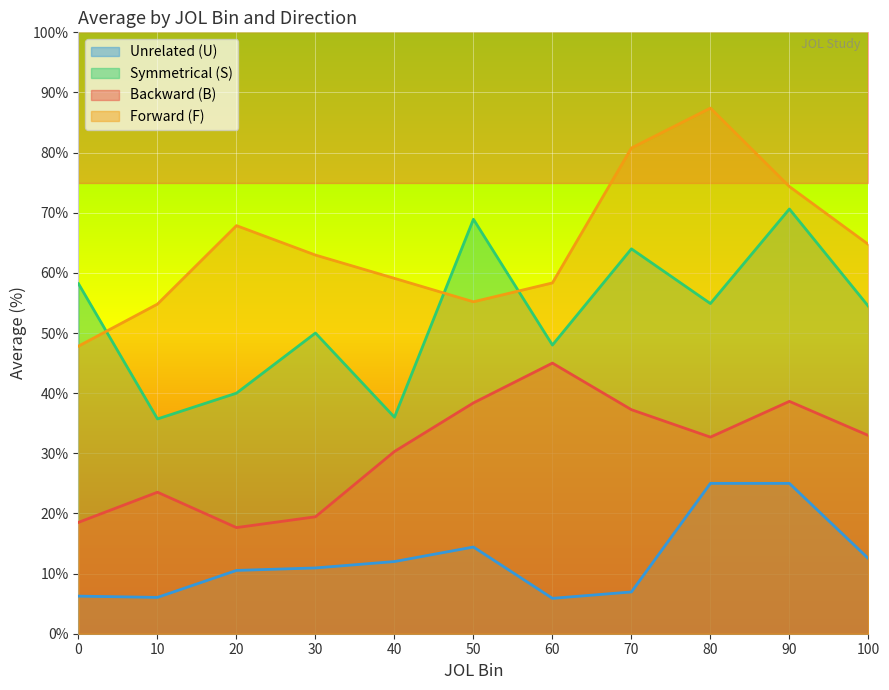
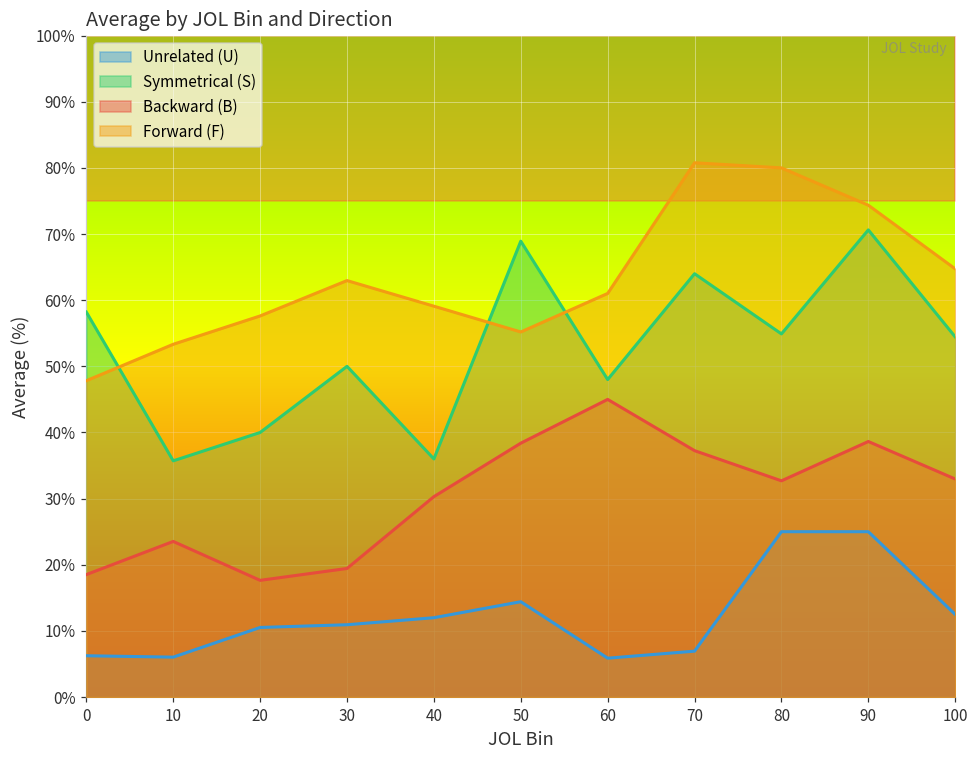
  {
    "Unrelated (U)": {
      "0": "6%",
      "10": "6%",
      "20": "11%",
      "30": "11%",
      "40": "12%",
      "50": "14%",
      "60": "6%",
      "70": "7%",
      "80": "25%",
      "90": "25%",
      "100": "13%"
    },
    "Symmetrical (S)": {
      "0": "58%",
      "10": "36%",
      "20": "40%",
      "30": "50%",
      "40": "36%",
      "50": "69%",
      "60": "48%",
      "70": "64%",
      "80": "55%",
      "90": "71%",
      "100": "54%"
    },
    "Forward (F)": {
      "0": "48%",
-     "10": "55%",
-     "20": "68%",
+     "10": "53%",
+     "20": "58%",
      "30": "63%",
      "40": "59%",
      "50": "55%",
-     "60": "58%",
+     "60": "61%",
      "70": "81%",
-     "80": "87%",
+     "80": "80%",
      "90": "74%",
      "100": "65%"
    }
  }
